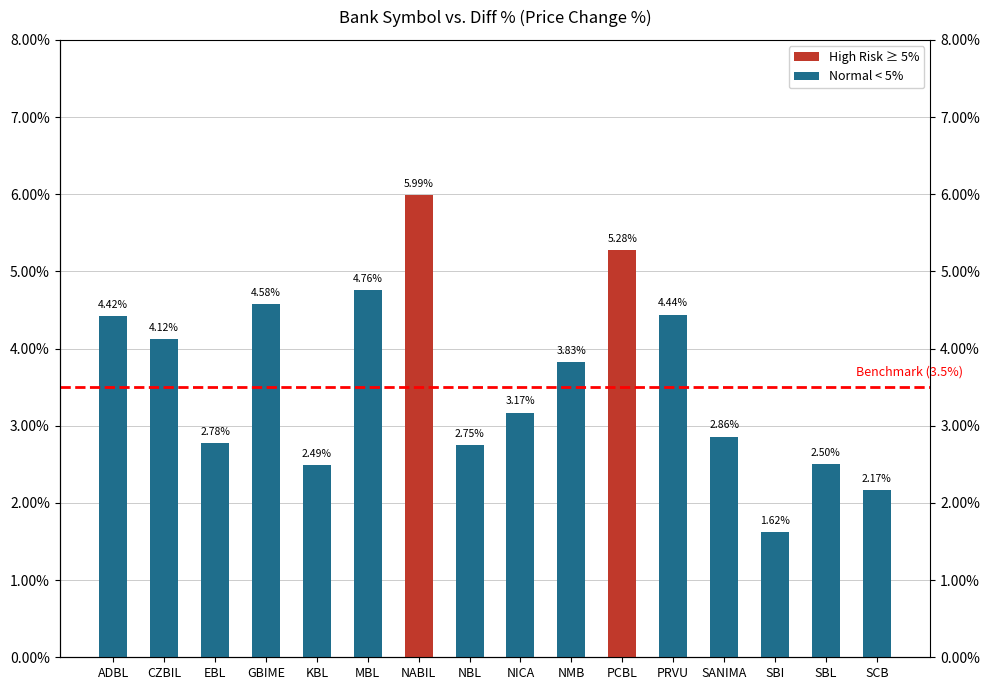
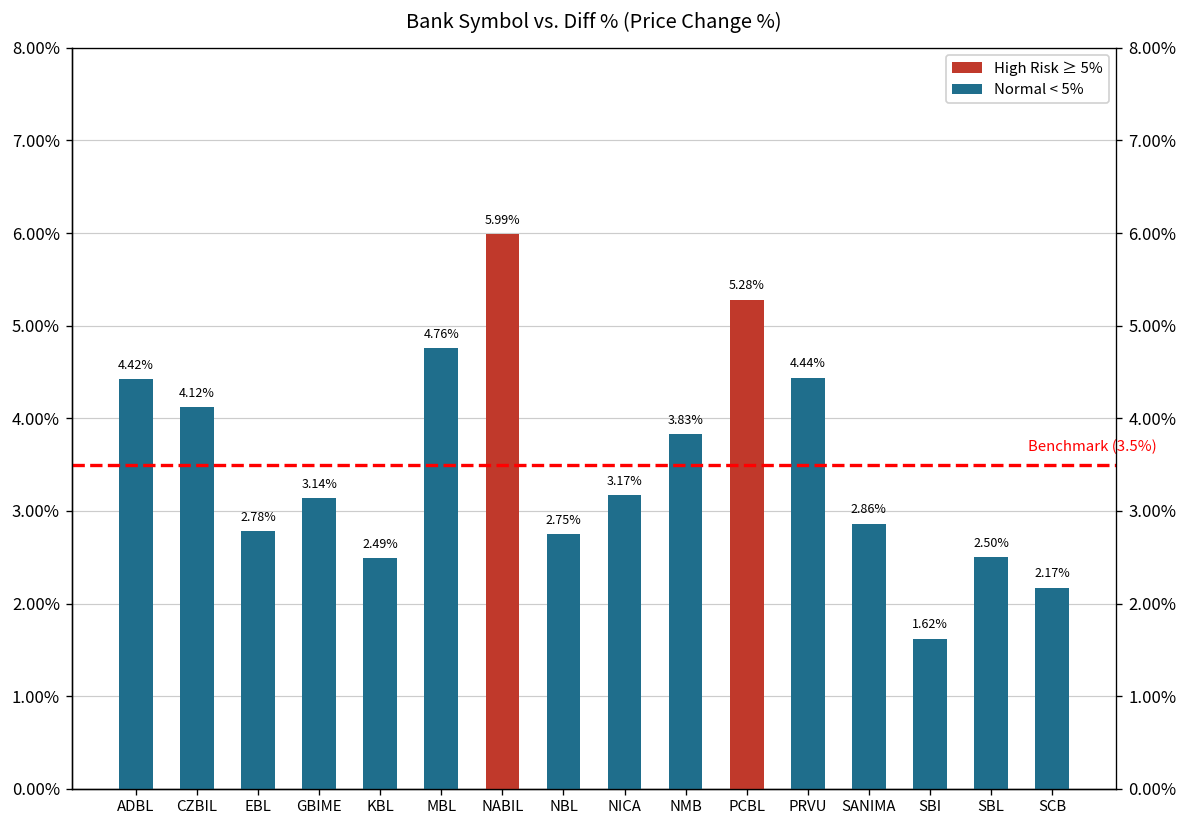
  {
    "ADBL": "4.42%",
    "CZBIL": "4.12%",
    "EBL": "2.78%",
-   "GBIME": "4.58%",
+   "GBIME": "3.14%",
    "KBL": "2.49%",
    "MBL": "4.76%",
    "NABIL": "5.99%",
    "NBL": "2.75%",
    "NICA": "3.17%",
    "NMB": "3.83%",
    "PCBL": "5.28%",
    "PRVU": "4.44%",
    "SANIMA": "2.86%",
    "SBI": "1.62%",
    "SBL": "2.50%",
    "SCB": "2.17%"
  }
